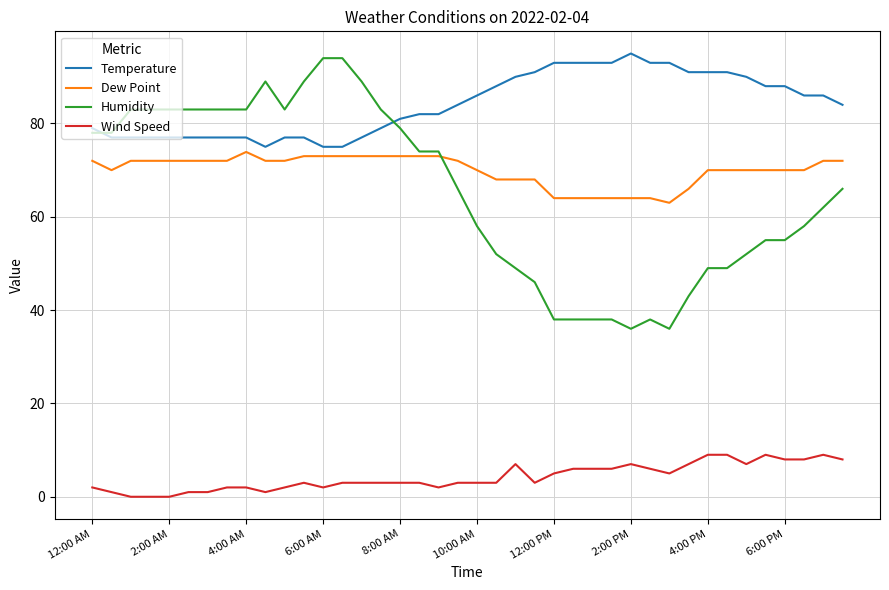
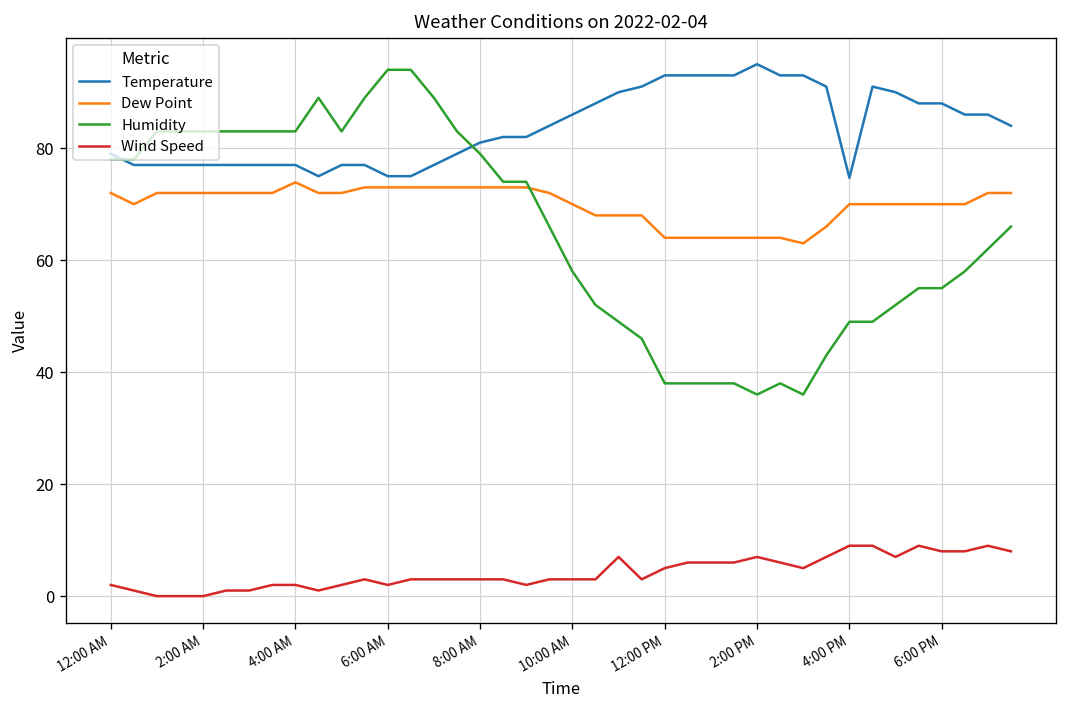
  {
    "Temperature": {
      "4:00 AM": 77,
      "6:00 AM": 75,
      "8:00 AM": 81,
      "10:00 AM": 86,
      "12:00 PM": 93,
      "2:00 PM": 95,
-     "4:00 PM": 91,
+     "4:00 PM": 75,
      "6:00 PM": 88
    },
    "Dew Point": {
      "12:00 AM": 72,
      "2:00 AM": 72,
      "4:00 AM": 74,
      "6:00 AM": 73,
      "8:00 AM": 73,
      "10:00 AM": 70,
      "12:00 PM": 64,
      "2:00 PM": 64,
      "4:00 PM": 70,
      "6:00 PM": 70
    },
    "Humidity": {
      "4:00 AM": 83,
      "6:00 AM": 94,
      "8:00 AM": 79,
      "10:00 AM": 58,
      "12:00 PM": 38,
      "2:00 PM": 36,
      "4:00 PM": 49,
      "6:00 PM": 55
    },
    "Wind Speed": {
      "12:00 AM": 2,
      "2:00 AM": 0,
      "4:00 AM": 2,
      "6:00 AM": 2,
      "8:00 AM": 3,
      "10:00 AM": 3,
      "12:00 PM": 5,
      "2:00 PM": 7,
      "4:00 PM": 9,
      "6:00 PM": 8
    }
  }
